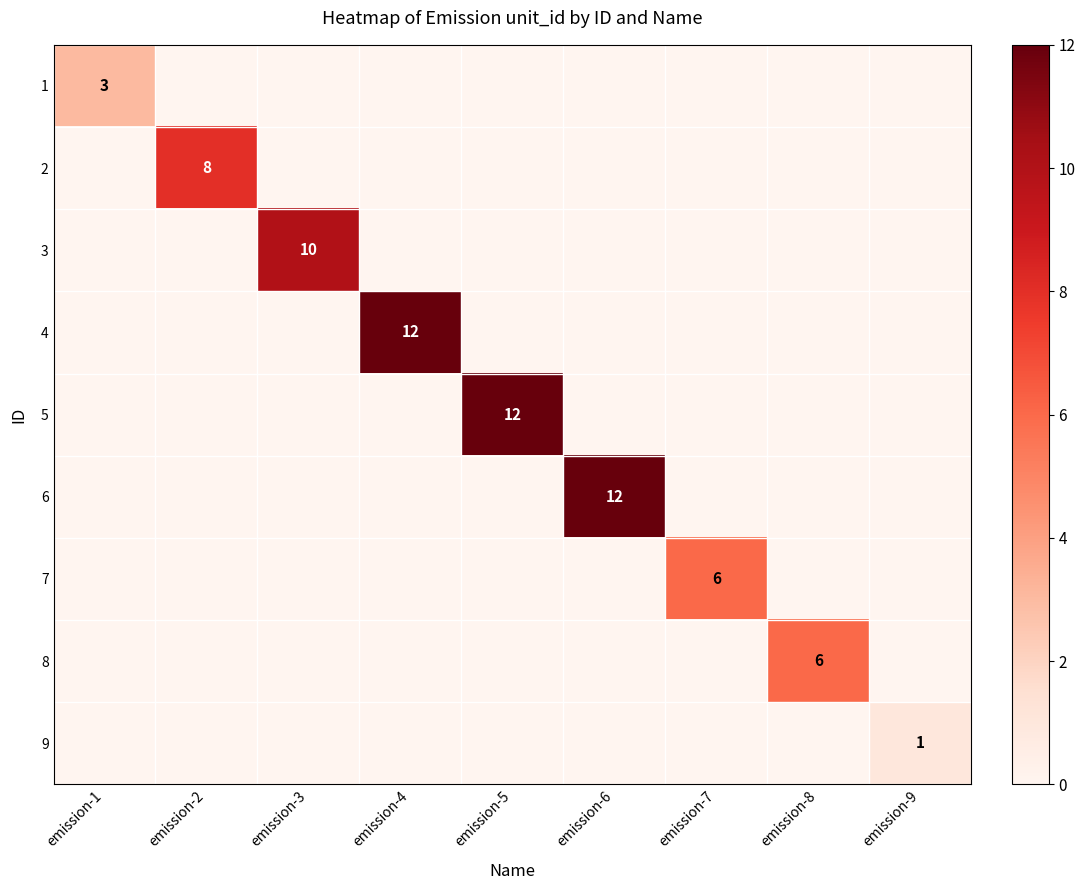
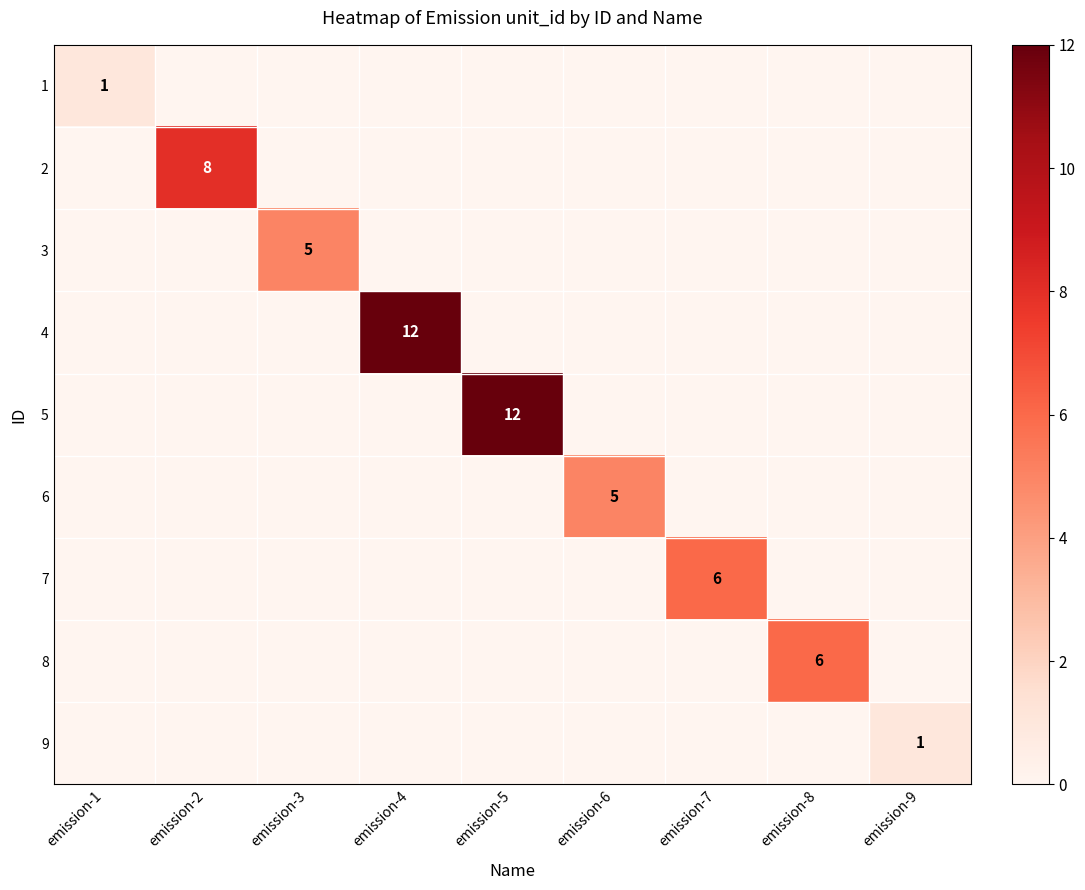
  {
    "1": {
-     "emission-1": 3
+     "emission-1": 1
    },
    "2": {
      "emission-2": 8
    },
    "3": {
-     "emission-3": 10
+     "emission-3": 5
    },
    "4": {
      "emission-4": 12
    },
    "5": {
      "emission-5": 12
    },
    "6": {
-     "emission-6": 12
+     "emission-6": 5
    },
    "7": {
      "emission-7": 6
    },
    "8": {
      "emission-8": 6
    },
    "9": {
      "emission-9": 1
    }
  }
